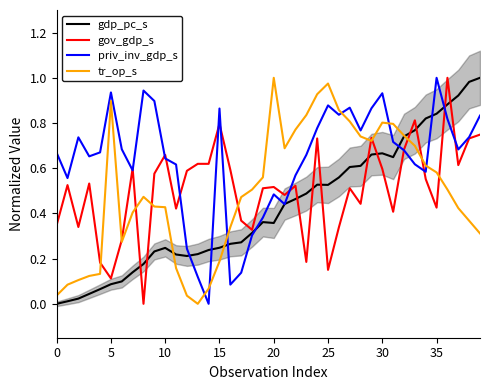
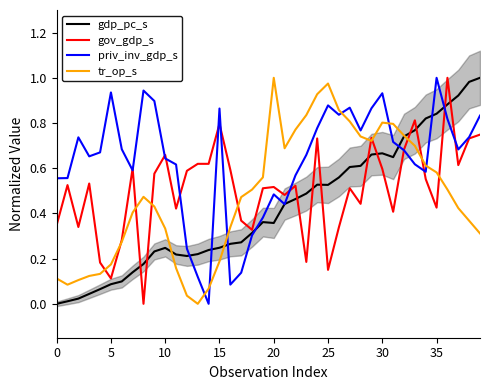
  {
    "gov_gdp_s": {
      "0": 0.35,
      "10": 0.66,
      "15": 0.80,
      "20": 0.52,
      "25": 0.15,
      "30": 0.60,
      "35": 0.43
    },
    "priv_inv_gdp_s": {
-     "0": 0.67,
+     "0": 0.56,
      "5": 0.94,
      "10": 0.64,
      "15": 0.86,
      "20": 0.48,
      "25": 0.88,
      "30": 0.93,
      "35": 1.00
    },
    "tr_op_s": {
-     "0": 0.04,
-     "5": 0.90,
-     "10": 0.43,
+     "0": 0.11,
+     "5": 0.17,
+     "10": 0.33,
      "15": 0.19,
      "20": 1.00,
      "25": 0.97,
      "30": 0.80,
      "35": 0.58
    }
  }
